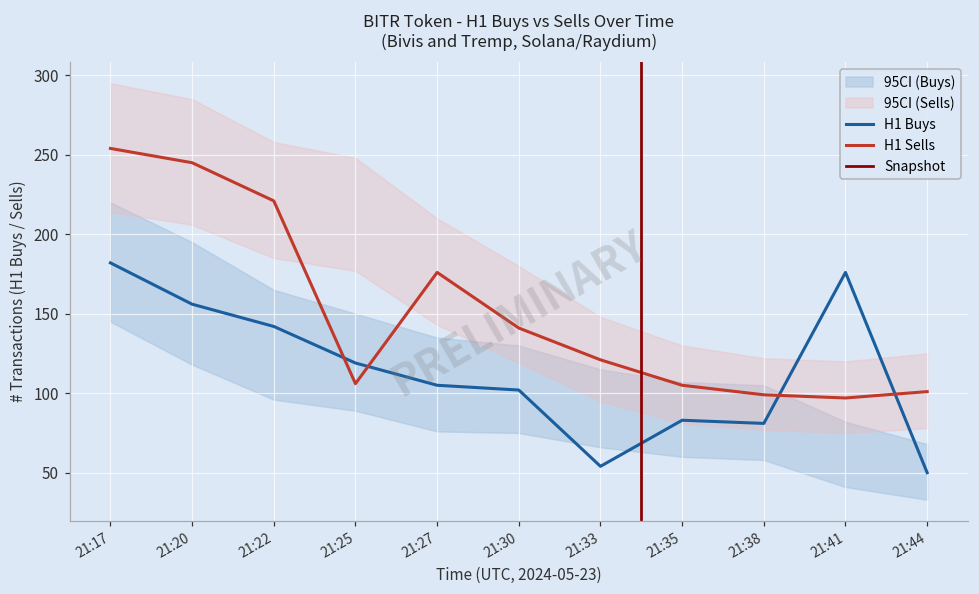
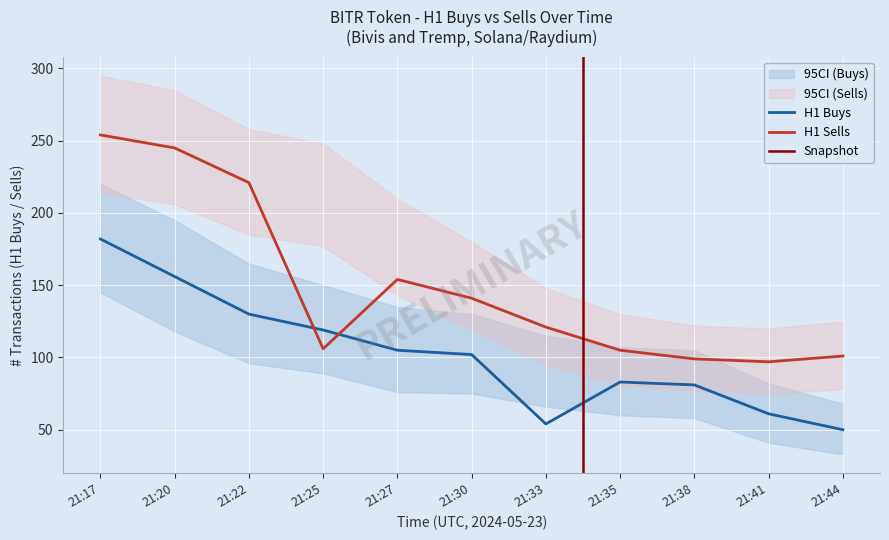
  {
    "H1 Buys": {
      "21:17": 182,
      "21:20": 156,
-     "21:22": 142,
+     "21:22": 130,
      "21:25": 119,
      "21:27": 105,
      "21:30": 102,
      "21:33": 54,
      "21:35": 83,
      "21:38": 81,
-     "21:41": 176,
+     "21:41": 61,
      "21:44": 50
    },
    "H1 Sells": {
      "21:17": 254,
      "21:20": 245,
      "21:22": 221,
      "21:25": 106,
-     "21:27": 176,
+     "21:27": 154,
      "21:30": 141,
      "21:33": 121,
      "21:35": 105,
      "21:38": 99,
      "21:41": 97,
      "21:44": 101
    }
  }
